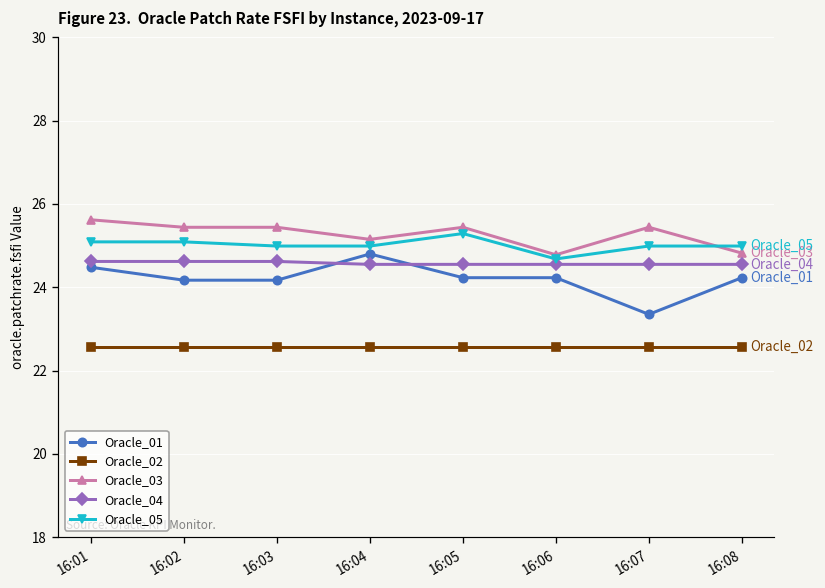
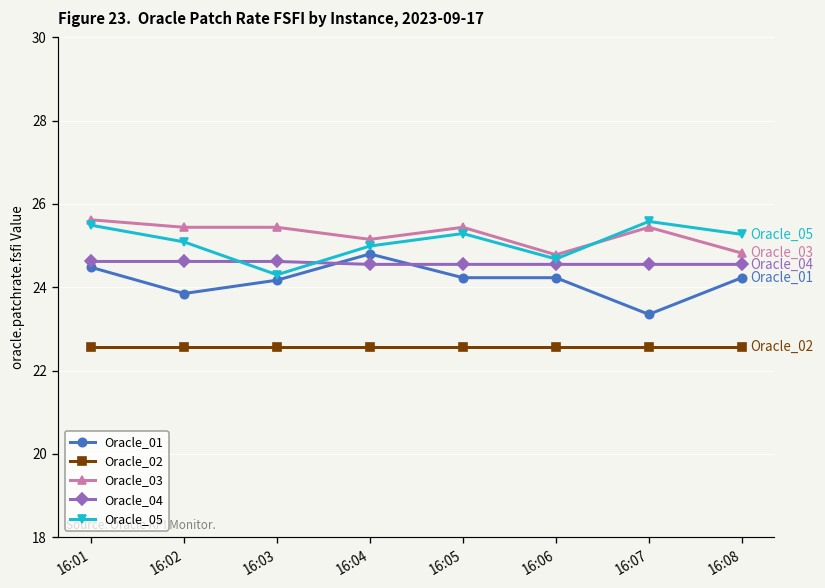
  {
    "Oracle_01": {
      "16:01": 24.5,
-     "16:02": 24.2,
+     "16:02": 23.9,
      "16:03": 24.2,
      "16:04": 24.8,
      "16:05": 24.2,
      "16:06": 24.2,
      "16:07": 23.4
    },
    "Oracle_02": {
      "16:01": 22.6,
      "16:02": 22.6,
      "16:03": 22.6,
      "16:04": 22.6,
      "16:05": 22.6,
      "16:06": 22.6,
      "16:07": 22.6
    },
    "Oracle_03": {
      "16:01": 25.6,
      "16:02": 25.4,
      "16:03": 25.4,
      "16:04": 25.2,
      "16:05": 25.4,
      "16:06": 24.8,
      "16:07": 25.4
    },
    "Oracle_04": {
      "16:01": 24.6,
      "16:02": 24.6,
      "16:03": 24.6,
      "16:04": 24.6,
      "16:05": 24.6,
      "16:06": 24.6,
      "16:07": 24.6
    },
    "Oracle_05": {
-     "16:01": 25.1,
+     "16:01": 25.5,
      "16:02": 25.1,
-     "16:03": 25.0,
+     "16:03": 24.3,
      "16:04": 25.0,
      "16:05": 25.3,
      "16:06": 24.7,
-     "16:07": 25.0,
-     "16:08": 25.0
+     "16:07": 25.6,
+     "16:08": 25.3
    }
  }
